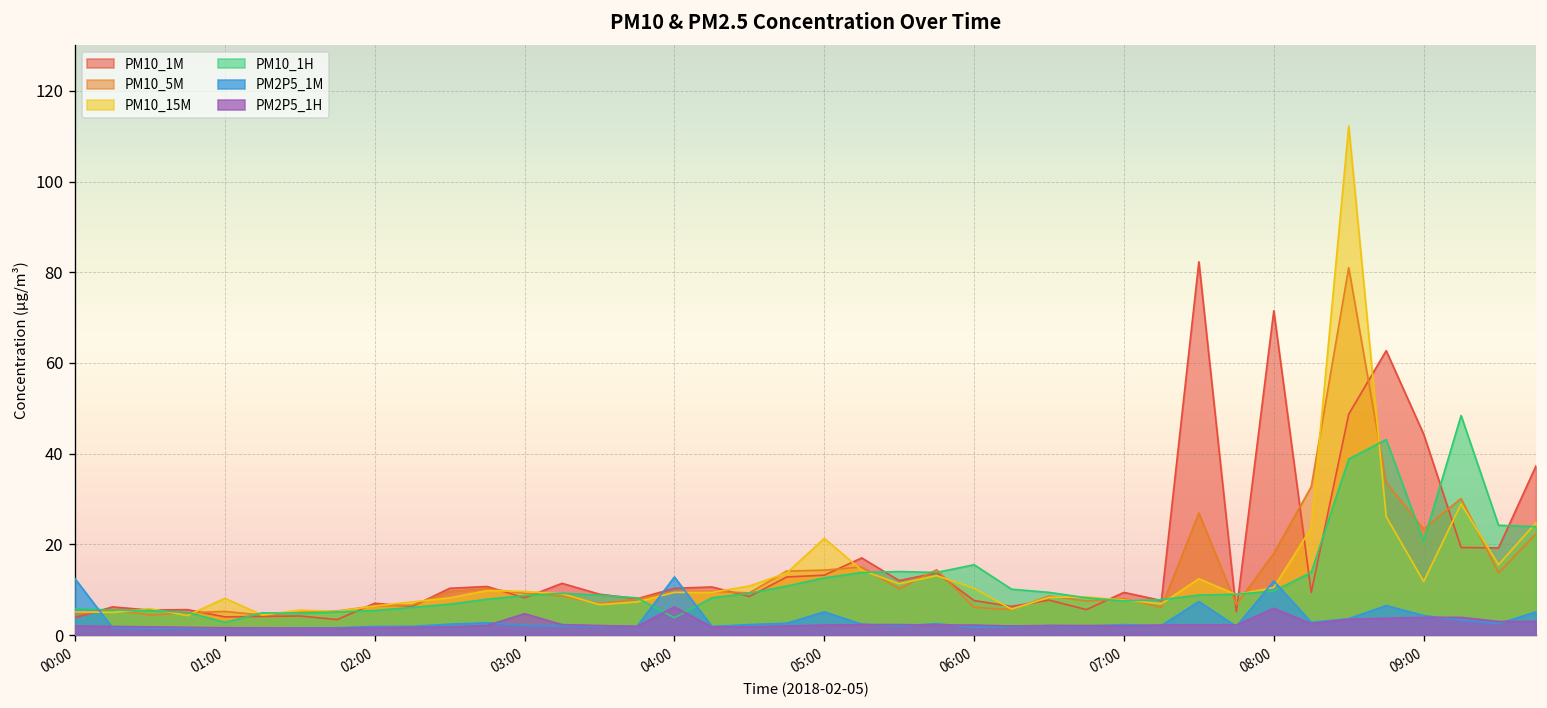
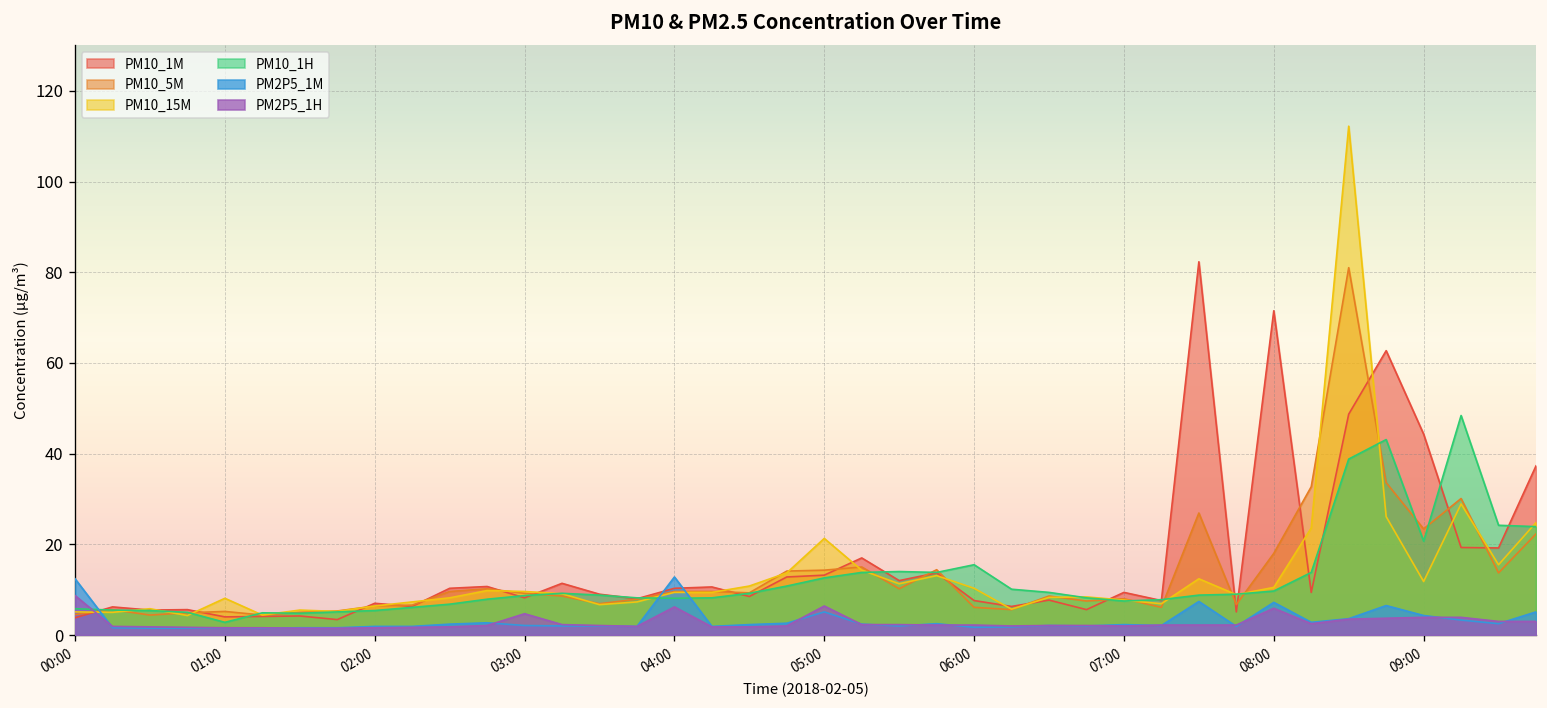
  {
    "PM10_15M": {
      "01:00": 8,
      "05:00": 21,
      "06:00": 10,
      "08:00": 11,
      "09:00": 12
    },
    "PM10_1H": {
      "00:00": 6,
      "01:00": 3,
      "02:00": 5,
-     "04:00": 4,
+     "04:00": 8,
      "06:00": 16,
      "08:00": 10,
      "09:00": 21
    },
    "PM2P5_1M": {
      "00:00": 12,
      "03:00": 2,
      "04:00": 13,
      "05:00": 5,
-     "08:00": 12
+     "08:00": 7
    },
    "PM2P5_1H": {
-     "00:00": 2,
+     "00:00": 9,
      "03:00": 5,
      "04:00": 6,
-     "05:00": 2,
+     "05:00": 6,
      "08:00": 6
    }
  }
